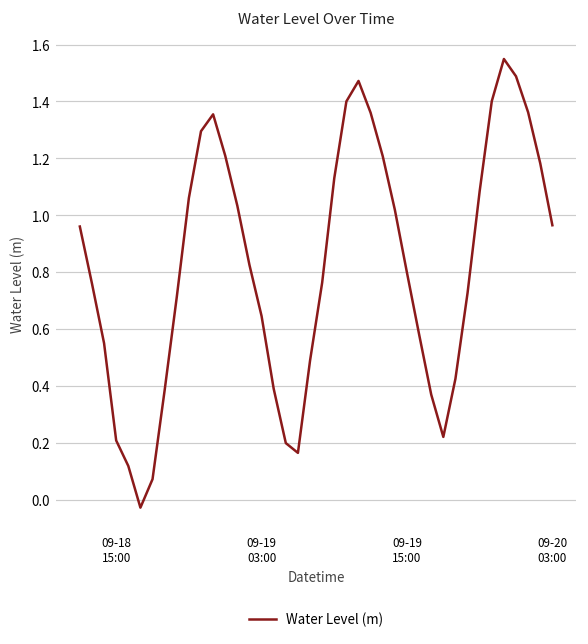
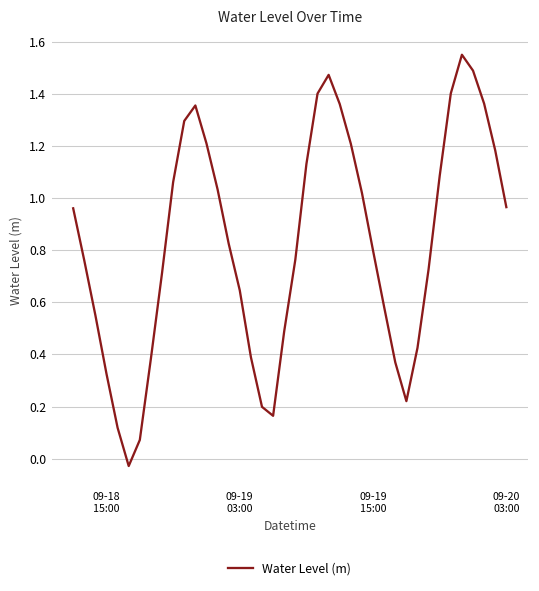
  {
-   "09-18 15:00": 0.21,
+   "09-18 15:00": 0.33,
    "09-19 03:00": 0.65,
    "09-19 15:00": 0.80,
    "09-20 03:00": 0.96
  }
